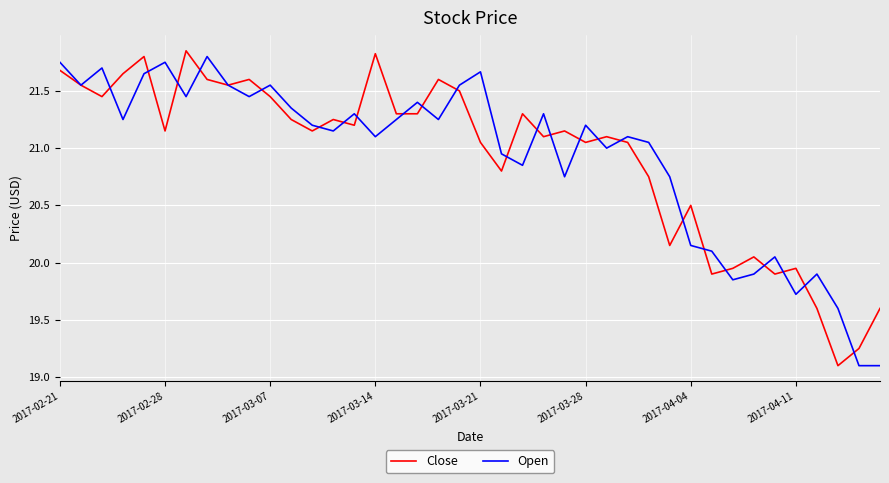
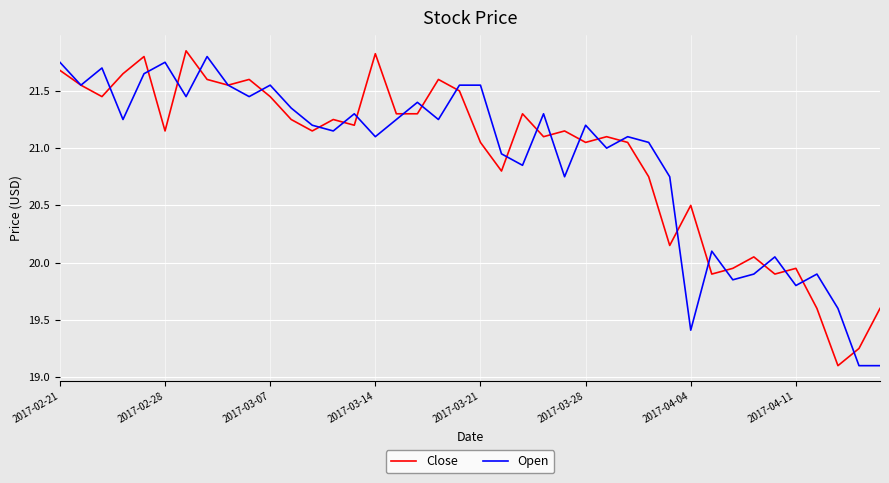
  {
    "Close": {
      "2017-02-21": 21.68,
      "2017-02-28": 21.15,
      "2017-03-07": 21.45,
      "2017-03-14": 21.82,
      "2017-03-21": 21.05,
      "2017-03-28": 21.05,
      "2017-04-04": 20.50,
      "2017-04-11": 19.95
    },
    "Open": {
      "2017-02-21": 21.75,
      "2017-02-28": 21.75,
      "2017-03-07": 21.55,
      "2017-03-14": 21.10,
-     "2017-03-21": 21.67,
+     "2017-03-21": 21.55,
      "2017-03-28": 21.20,
-     "2017-04-04": 20.15,
-     "2017-04-11": 19.72
+     "2017-04-04": 19.41,
+     "2017-04-11": 19.80
    }
  }
